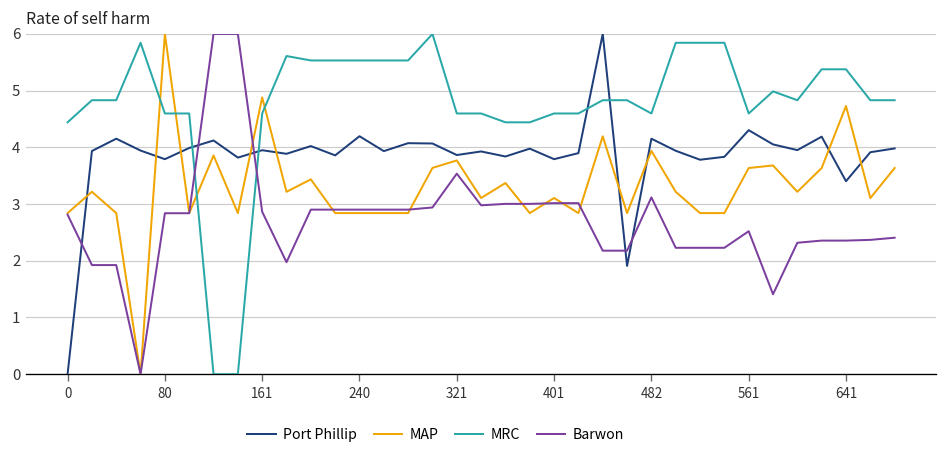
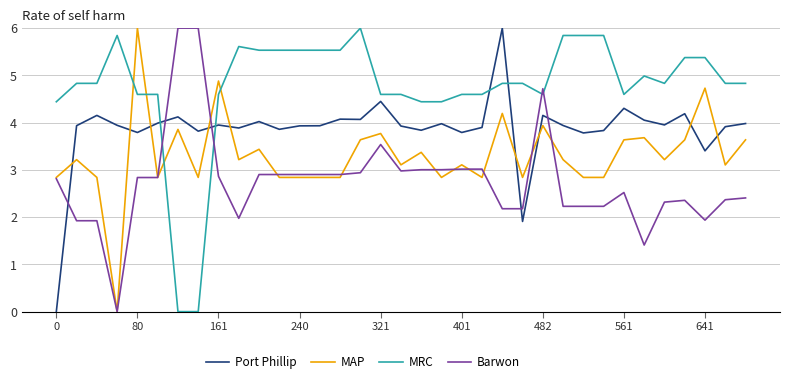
  {
    "Port Phillip": {
      "0": 0.0,
      "80": 3.8,
      "161": 3.9,
-     "240": 4.2,
-     "321": 3.9,
+     "240": 3.9,
+     "321": 4.4,
      "401": 3.8,
      "482": 4.2,
      "561": 4.3,
      "641": 3.4
    },
    "MAP": {
      "80": 6.0,
      "161": 4.9,
      "240": 2.8,
      "321": 3.8,
      "401": 3.1,
      "482": 3.9,
      "561": 3.6,
      "641": 4.7
    },
    "MRC": {
      "0": 4.4,
      "80": 4.6,
      "161": 4.6,
      "240": 5.5,
      "321": 4.6,
      "401": 4.6,
      "482": 4.6,
      "561": 4.6,
      "641": 5.4
    },
    "Barwon": {
      "80": 2.8,
      "161": 2.9,
      "240": 2.9,
      "321": 3.5,
      "401": 3.0,
-     "482": 3.1,
+     "482": 4.7,
      "561": 2.5,
-     "641": 2.4
+     "641": 1.9
    }
  }
